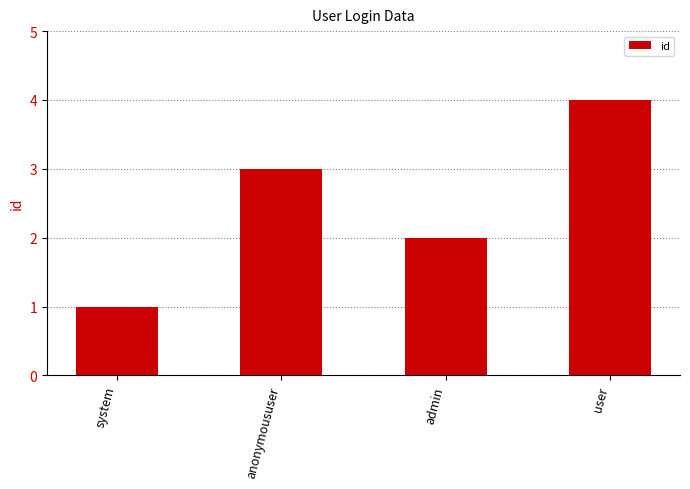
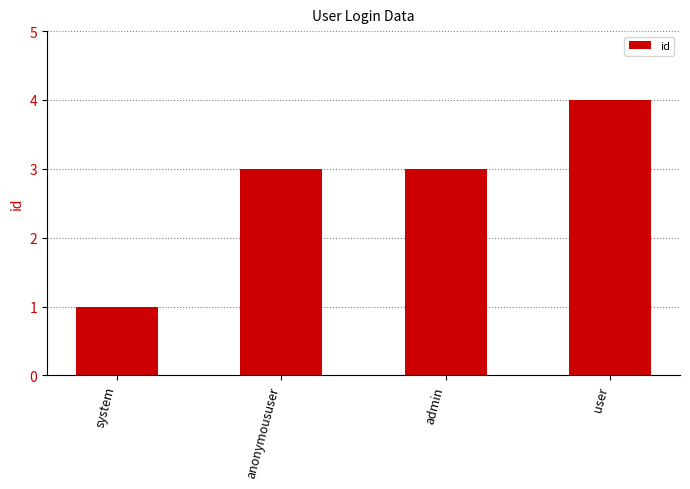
  {
    "system": 1,
    "anonymoususer": 3,
-   "admin": 2,
+   "admin": 3,
    "user": 4
  }
